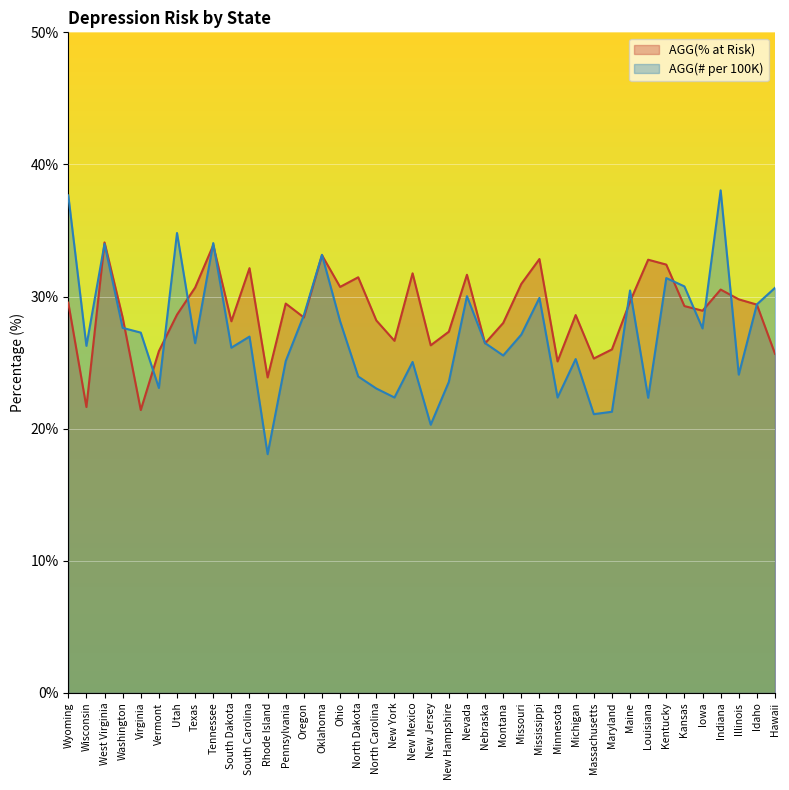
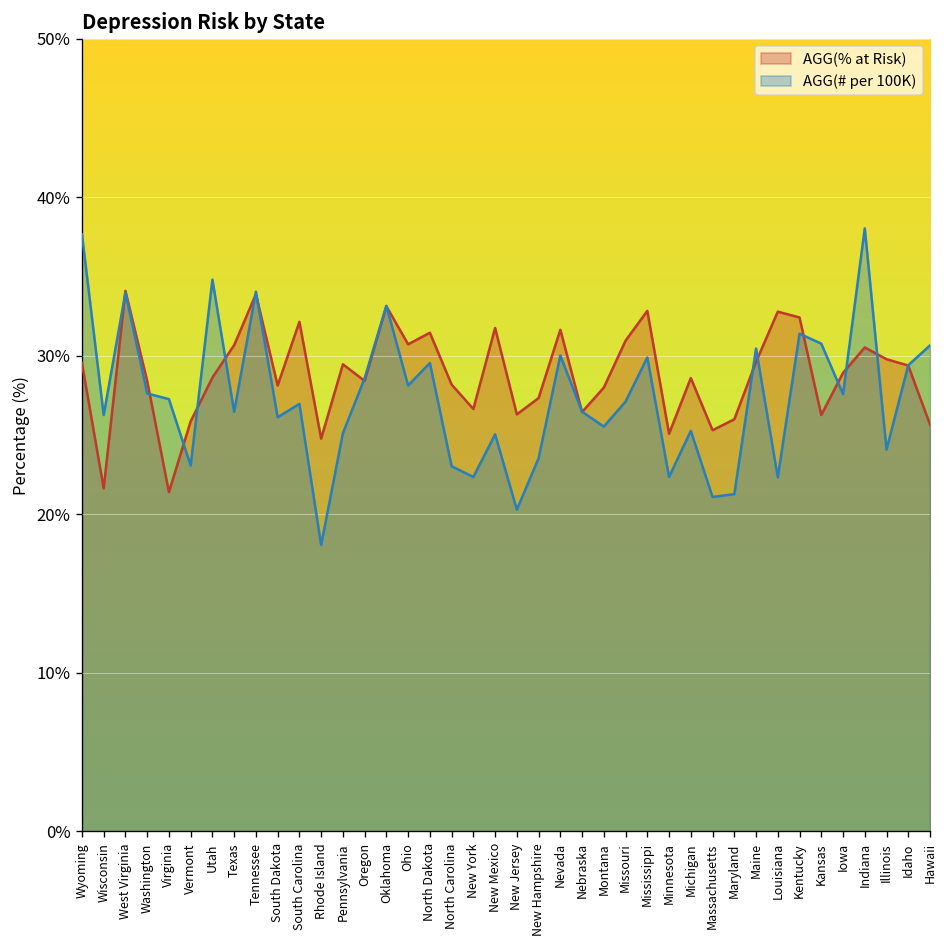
  {
    "AGG(% at Risk)": {
      "Wyoming": "29.5%",
      "Wisconsin": "21.6%",
      "Washington": "28.4%",
      "Virginia": "21.4%",
      "Vermont": "25.9%",
      "Utah": "28.6%",
      "Texas": "30.7%",
      "South Dakota": "28.1%",
      "South Carolina": "32.2%",
-     "Rhode Island": "23.9%",
+     "Rhode Island": "24.8%",
      "Pennsylvania": "29.5%",
      "Ohio": "30.7%",
      "North Dakota": "31.5%",
      "North Carolina": "28.2%",
      "New York": "26.7%",
      "New Mexico": "31.8%",
      "New Jersey": "26.3%",
      "New Hampshire": "27.3%",
      "Nevada": "31.7%",
      "Montana": "28.0%",
      "Missouri": "31.0%",
      "Mississippi": "32.8%",
      "Minnesota": "25.1%",
      "Michigan": "28.6%",
      "Massachusetts": "25.3%",
      "Maryland": "26.0%",
      "Maine": "29.6%",
      "Louisiana": "32.8%",
      "Kentucky": "32.4%",
-     "Kansas": "29.3%",
+     "Kansas": "26.3%",
      "Iowa": "28.9%",
      "Indiana": "30.5%",
      "Illinois": "29.8%",
      "Hawaii": "25.7%"
    },
    "AGG(# per 100K)": {
      "Wyoming": "37.7%",
      "Wisconsin": "26.3%",
      "Washington": "27.6%",
      "Virginia": "27.3%",
      "Vermont": "23.1%",
      "Utah": "34.8%",
      "Texas": "26.5%",
      "South Dakota": "26.1%",
      "South Carolina": "27.0%",
      "Rhode Island": "18.1%",
      "Pennsylvania": "25.1%",
      "Ohio": "28.1%",
-     "North Dakota": "24.0%",
+     "North Dakota": "29.6%",
      "North Carolina": "23.0%",
      "New York": "22.4%",
      "New Mexico": "25.1%",
      "New Jersey": "20.3%",
      "New Hampshire": "23.5%",
      "Nevada": "30.0%",
      "Montana": "25.5%",
      "Missouri": "27.1%",
      "Mississippi": "29.9%",
      "Minnesota": "22.4%",
      "Michigan": "25.3%",
      "Massachusetts": "21.1%",
      "Maryland": "21.3%",
      "Maine": "30.5%",
      "Louisiana": "22.3%",
      "Kentucky": "31.4%",
      "Kansas": "30.8%",
      "Iowa": "27.6%",
      "Indiana": "38.0%",
      "Illinois": "24.1%",
      "Hawaii": "30.7%"
    }
  }
